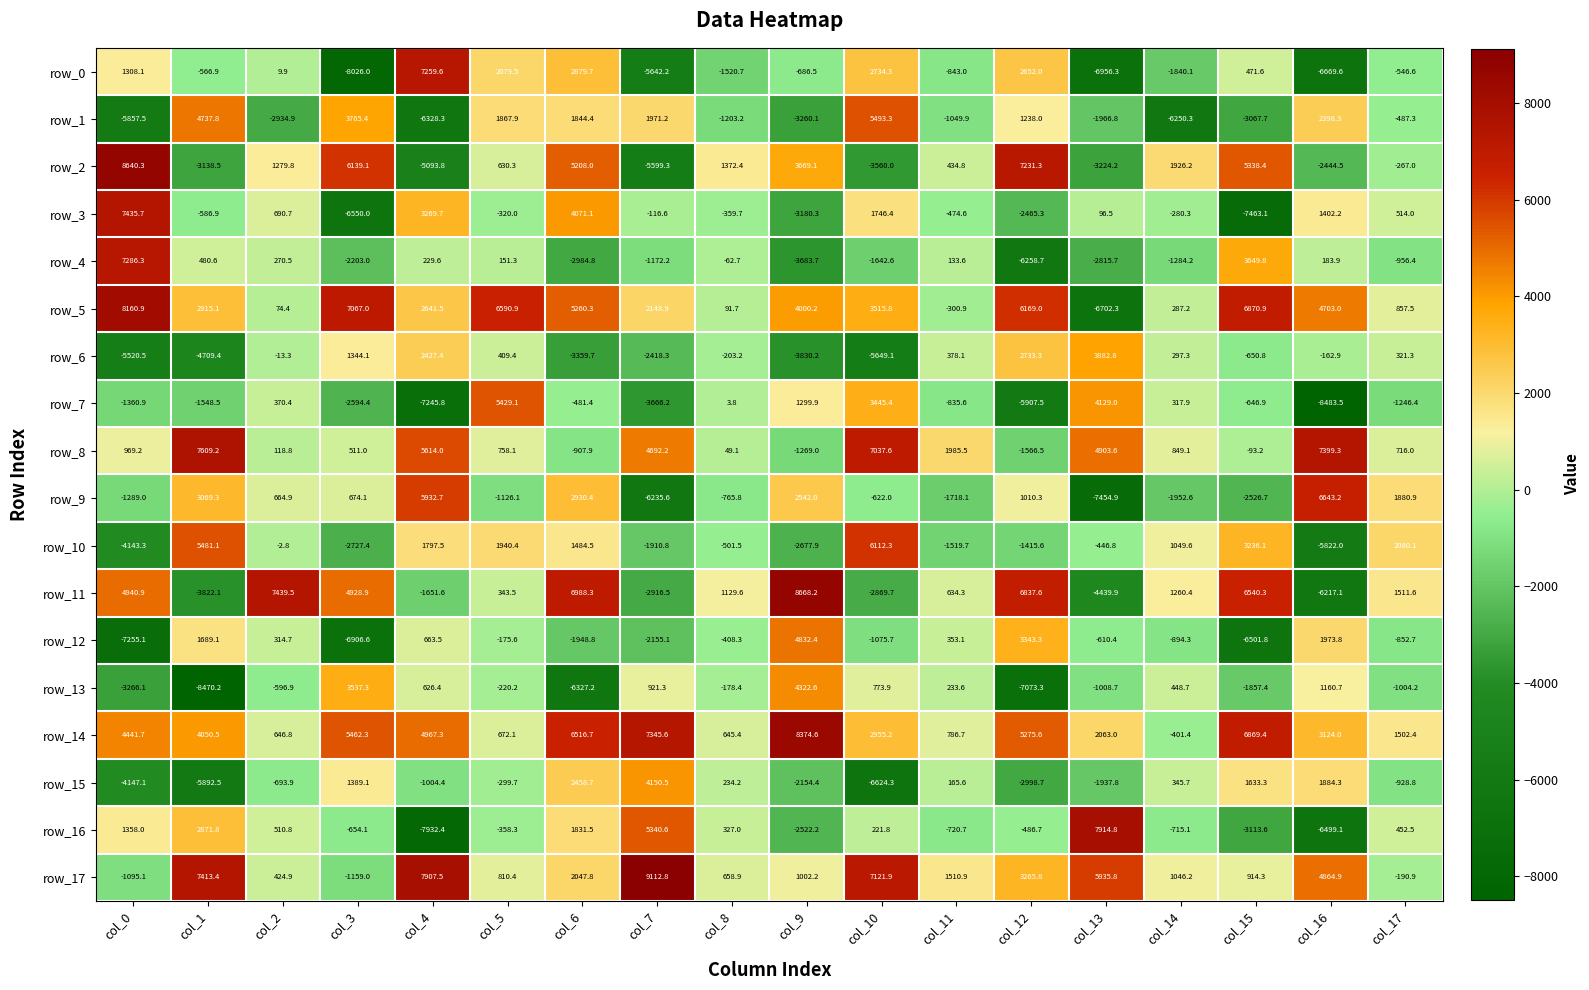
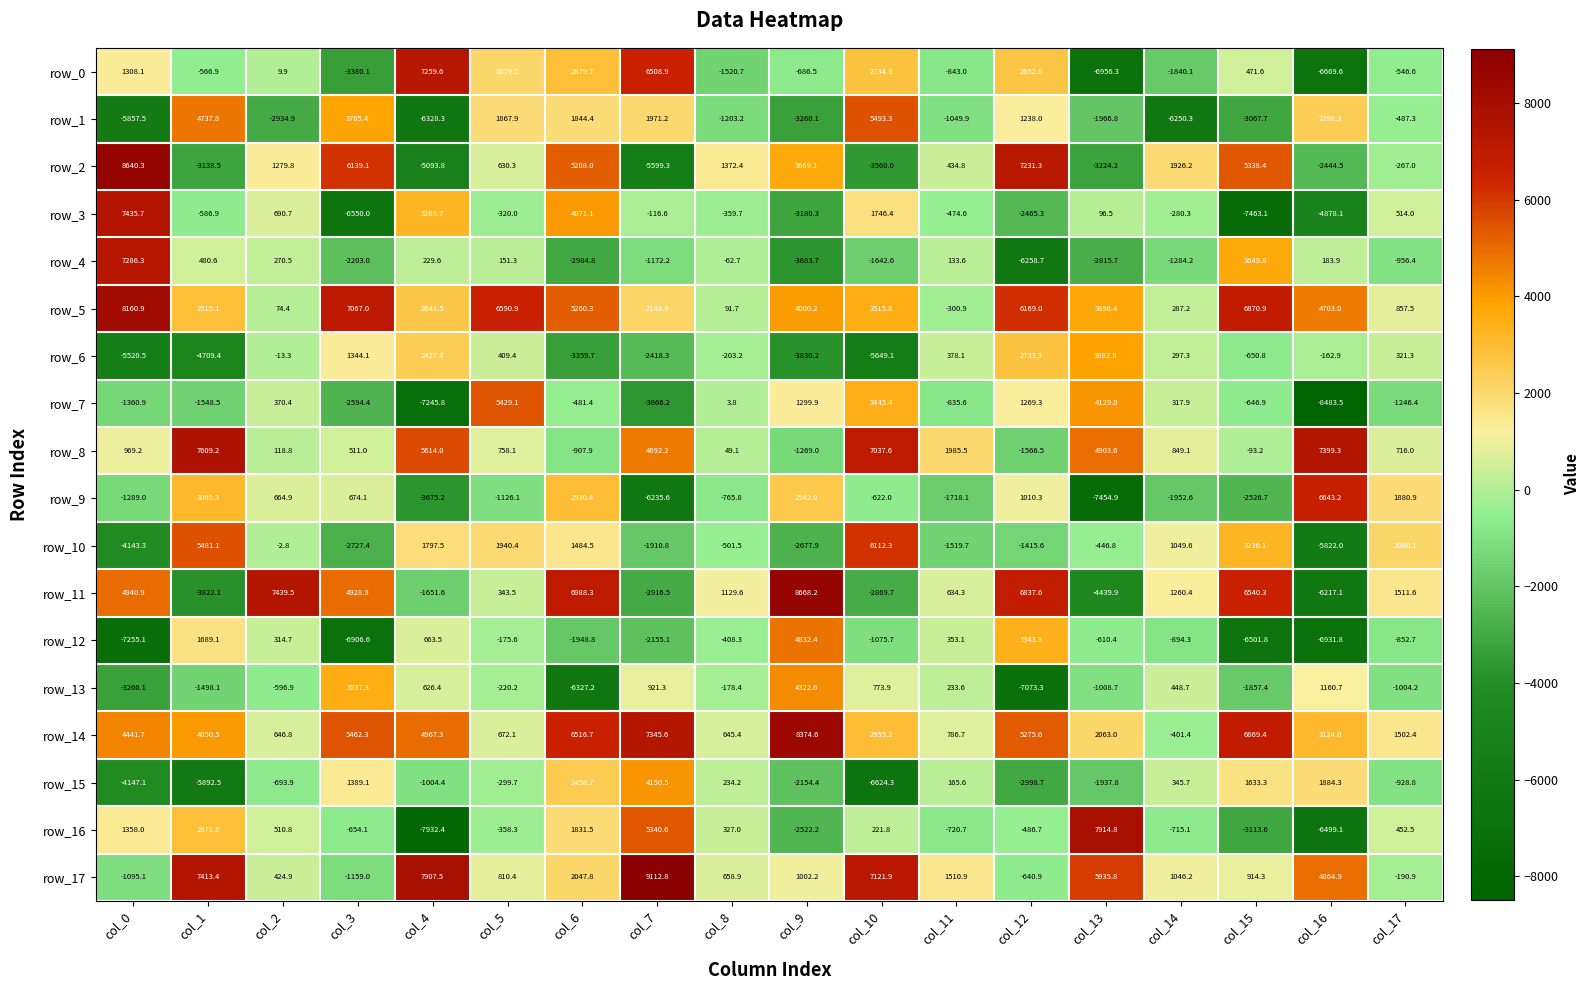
  {
    "row_0": {
      "col_0": 1308.1,
      "col_1": -566.9,
      "col_2": 9.9,
-     "col_3": -8026.0,
+     "col_3": -3380.1,
      "col_4": 7259.6,
      "col_5": 2079.5,
      "col_6": 2879.7,
-     "col_7": -5642.2,
+     "col_7": 6508.9,
      "col_8": -1520.7,
      "col_9": -686.5,
      "col_10": 2734.3,
      "col_11": -843.0,
      "col_12": 2652.0,
      "col_13": -6956.3,
      "col_14": -1840.1,
      "col_15": 471.6,
      "col_16": -6669.6,
      "col_17": -546.6
    },
    "row_3": {
      "col_0": 7435.7,
      "col_1": -586.9,
      "col_2": 690.7,
      "col_3": -6550.0,
      "col_4": 3269.7,
      "col_5": -320.0,
      "col_6": 4071.1,
      "col_7": -116.6,
      "col_8": -359.7,
      "col_9": -3180.3,
      "col_10": 1746.4,
      "col_11": -474.6,
      "col_12": -2465.3,
      "col_13": 96.5,
      "col_14": -280.3,
      "col_15": -7463.1,
-     "col_16": 1402.2,
+     "col_16": -4878.1,
      "col_17": 514.0
    },
    "row_5": {
      "col_0": 8160.9,
      "col_1": 2915.1,
      "col_2": 74.4,
      "col_3": 7067.0,
      "col_4": 2641.5,
      "col_5": 6590.9,
      "col_6": 5260.3,
      "col_7": 2148.9,
      "col_8": 91.7,
      "col_9": 4000.2,
      "col_10": 3515.8,
      "col_11": -300.9,
      "col_12": 6169.0,
-     "col_13": -6702.3,
+     "col_13": 3696.4,
      "col_14": 287.2,
      "col_15": 6870.9,
      "col_16": 4703.0,
      "col_17": 857.5
    },
    "row_7": {
      "col_0": -1360.9,
      "col_1": -1548.5,
      "col_2": 370.4,
      "col_3": -2594.4,
      "col_4": -7245.8,
      "col_5": 5429.1,
      "col_6": -481.4,
      "col_7": -3666.2,
      "col_8": 3.8,
      "col_9": 1299.9,
      "col_10": 3445.4,
      "col_11": -835.6,
-     "col_12": -5907.5,
+     "col_12": 1269.3,
      "col_13": 4129.0,
      "col_14": 317.9,
      "col_15": -646.9,
      "col_16": -8483.5,
      "col_17": -1246.4
    },
    "row_9": {
      "col_0": -1289.0,
      "col_1": 3069.3,
      "col_2": 664.9,
      "col_3": 674.1,
-     "col_4": 5932.7,
+     "col_4": -3675.2,
      "col_5": -1126.1,
      "col_6": 2930.4,
      "col_7": -6235.6,
      "col_8": -765.8,
      "col_9": 2542.0,
      "col_10": -622.0,
      "col_11": -1718.1,
      "col_12": 1010.3,
      "col_13": -7454.9,
      "col_14": -1952.6,
      "col_15": -2526.7,
      "col_16": 6643.2,
      "col_17": 1880.9
    },
    "row_12": {
      "col_0": -7255.1,
      "col_1": 1689.1,
      "col_2": 314.7,
      "col_3": -6906.6,
      "col_4": 663.5,
      "col_5": -175.6,
      "col_6": -1948.8,
      "col_7": -2155.1,
      "col_8": -408.3,
      "col_9": 4832.4,
      "col_10": -1075.7,
      "col_11": 353.1,
      "col_12": 3343.3,
      "col_13": -610.4,
      "col_14": -894.3,
      "col_15": -6501.8,
-     "col_16": 1973.8,
+     "col_16": -6931.8,
      "col_17": -852.7
    },
    "row_13": {
      "col_0": -3266.1,
-     "col_1": -8470.2,
+     "col_1": -1498.1,
      "col_2": -596.9,
      "col_3": 3537.3,
      "col_4": 626.4,
      "col_5": -220.2,
      "col_6": -6327.2,
      "col_7": 921.3,
      "col_8": -178.4,
      "col_9": 4322.6,
      "col_10": 773.9,
      "col_11": 233.6,
      "col_12": -7073.3,
      "col_13": -1008.7,
      "col_14": 448.7,
      "col_15": -1857.4,
      "col_16": 1160.7,
      "col_17": -1004.2
    },
    "row_17": {
      "col_0": -1095.1,
      "col_1": 7413.4,
      "col_2": 424.9,
      "col_3": -1159.0,
      "col_4": 7907.5,
      "col_5": 810.4,
      "col_6": 2047.8,
      "col_7": 9112.8,
      "col_8": 658.9,
      "col_9": 1002.2,
      "col_10": 7121.9,
      "col_11": 1510.9,
-     "col_12": 3265.8,
+     "col_12": -640.9,
      "col_13": 5935.8,
      "col_14": 1046.2,
      "col_15": 914.3,
      "col_16": 4864.9,
      "col_17": -190.9
    }
  }
